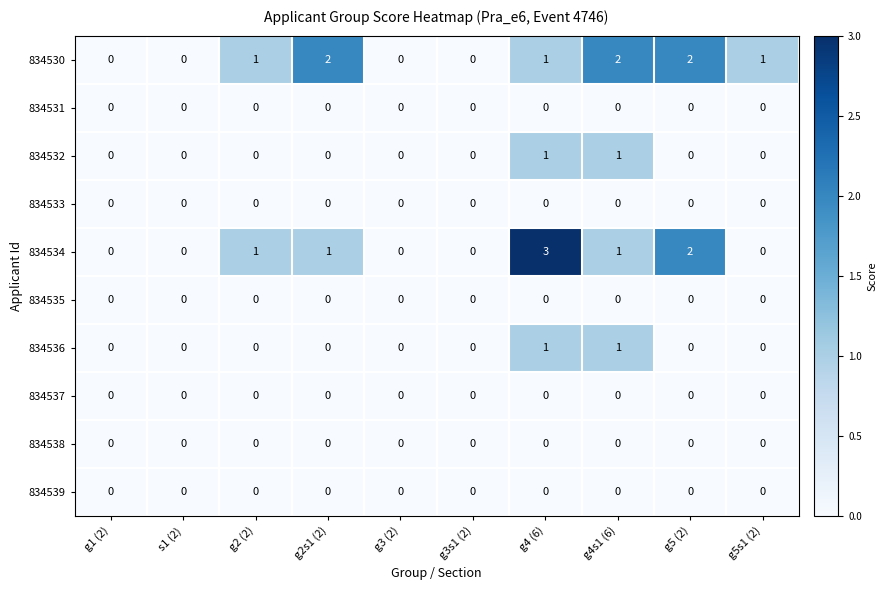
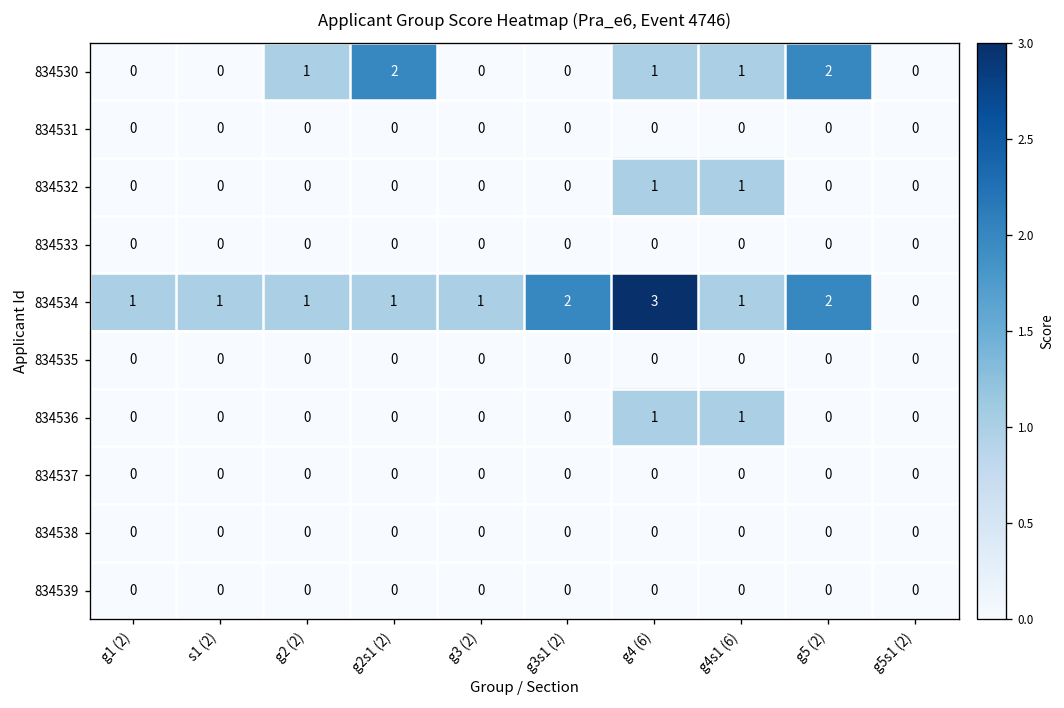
  {
    "834530": {
      "g1 (2)": 0,
      "s1 (2)": 0,
      "g2 (2)": 1,
      "g2s1 (2)": 2,
      "g3 (2)": 0,
      "g3s1 (2)": 0,
      "g4 (6)": 1,
-     "g4s1 (6)": 2,
+     "g4s1 (6)": 1,
      "g5 (2)": 2,
-     "g5s1 (2)": 1
+     "g5s1 (2)": 0
    },
    "834531": {
      "g1 (2)": 0,
      "s1 (2)": 0,
      "g2 (2)": 0,
      "g2s1 (2)": 0,
      "g3 (2)": 0,
      "g3s1 (2)": 0,
      "g4 (6)": 0,
      "g4s1 (6)": 0,
      "g5 (2)": 0,
      "g5s1 (2)": 0
    },
    "834532": {
      "g1 (2)": 0,
      "s1 (2)": 0,
      "g2 (2)": 0,
      "g2s1 (2)": 0,
      "g3 (2)": 0,
      "g3s1 (2)": 0,
      "g4 (6)": 1,
      "g4s1 (6)": 1,
      "g5 (2)": 0,
      "g5s1 (2)": 0
    },
    "834533": {
      "g1 (2)": 0,
      "s1 (2)": 0,
      "g2 (2)": 0,
      "g2s1 (2)": 0,
      "g3 (2)": 0,
      "g3s1 (2)": 0,
      "g4 (6)": 0,
      "g4s1 (6)": 0,
      "g5 (2)": 0,
      "g5s1 (2)": 0
    },
    "834534": {
-     "g1 (2)": 0,
-     "s1 (2)": 0,
+     "g1 (2)": 1,
+     "s1 (2)": 1,
      "g2 (2)": 1,
      "g2s1 (2)": 1,
-     "g3 (2)": 0,
-     "g3s1 (2)": 0,
+     "g3 (2)": 1,
+     "g3s1 (2)": 2,
      "g4 (6)": 3,
      "g4s1 (6)": 1,
      "g5 (2)": 2,
      "g5s1 (2)": 0
    },
    "834535": {
      "g1 (2)": 0,
      "s1 (2)": 0,
      "g2 (2)": 0,
      "g2s1 (2)": 0,
      "g3 (2)": 0,
      "g3s1 (2)": 0,
      "g4 (6)": 0,
      "g4s1 (6)": 0,
      "g5 (2)": 0,
      "g5s1 (2)": 0
    },
    "834536": {
      "g1 (2)": 0,
      "s1 (2)": 0,
      "g2 (2)": 0,
      "g2s1 (2)": 0,
      "g3 (2)": 0,
      "g3s1 (2)": 0,
      "g4 (6)": 1,
      "g4s1 (6)": 1,
      "g5 (2)": 0,
      "g5s1 (2)": 0
    },
    "834537": {
      "g1 (2)": 0,
      "s1 (2)": 0,
      "g2 (2)": 0,
      "g2s1 (2)": 0,
      "g3 (2)": 0,
      "g3s1 (2)": 0,
      "g4 (6)": 0,
      "g4s1 (6)": 0,
      "g5 (2)": 0,
      "g5s1 (2)": 0
    },
    "834538": {
      "g1 (2)": 0,
      "s1 (2)": 0,
      "g2 (2)": 0,
      "g2s1 (2)": 0,
      "g3 (2)": 0,
      "g3s1 (2)": 0,
      "g4 (6)": 0,
      "g4s1 (6)": 0,
      "g5 (2)": 0,
      "g5s1 (2)": 0
    },
    "834539": {
      "g1 (2)": 0,
      "s1 (2)": 0,
      "g2 (2)": 0,
      "g2s1 (2)": 0,
      "g3 (2)": 0,
      "g3s1 (2)": 0,
      "g4 (6)": 0,
      "g4s1 (6)": 0,
      "g5 (2)": 0,
      "g5s1 (2)": 0
    }
  }
